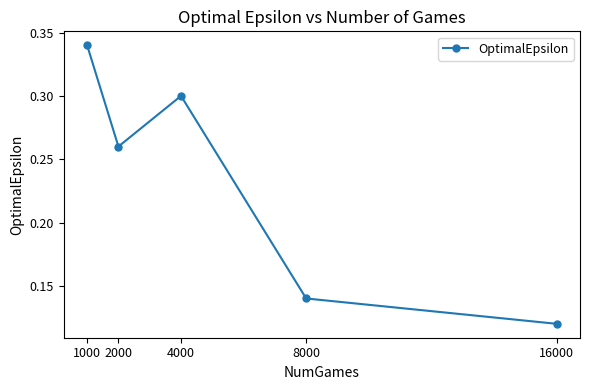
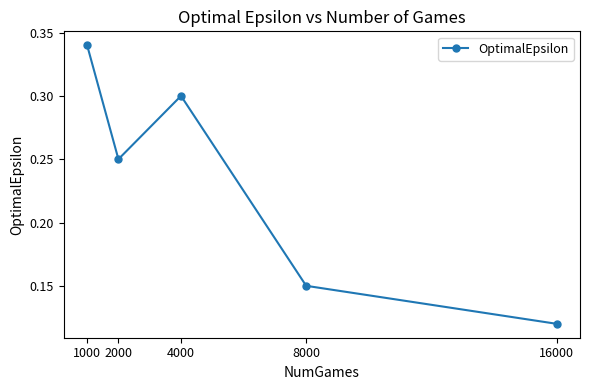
  {
    "1000": 0.34,
-   "2000": 0.26,
+   "2000": 0.25,
    "4000": 0.30,
-   "8000": 0.14,
+   "8000": 0.15,
    "16000": 0.12
  }
